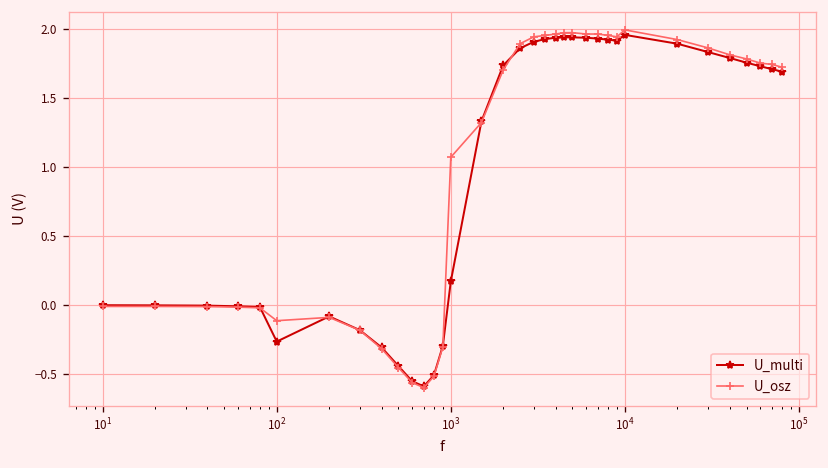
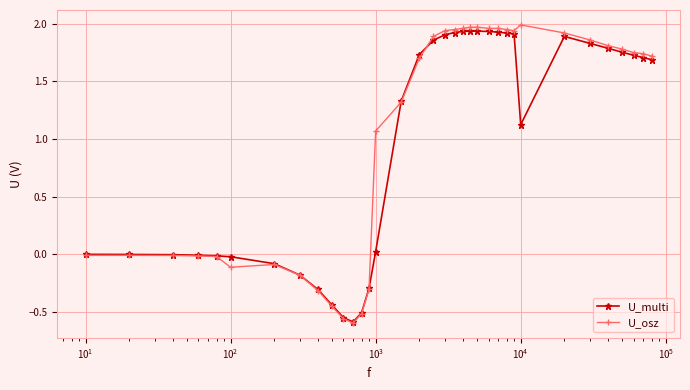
  {
    "U_multi": {
-     "10^2": -0.26,
-     "10^3": 0.17,
-     "10^4": 1.95
+     "10^2": -0.02,
+     "10^3": 0.02,
+     "10^4": 1.12
    },
    "U_osz": {
      "10^2": -0.11,
      "10^3": 1.07,
      "10^4": 1.99
    }
  }
